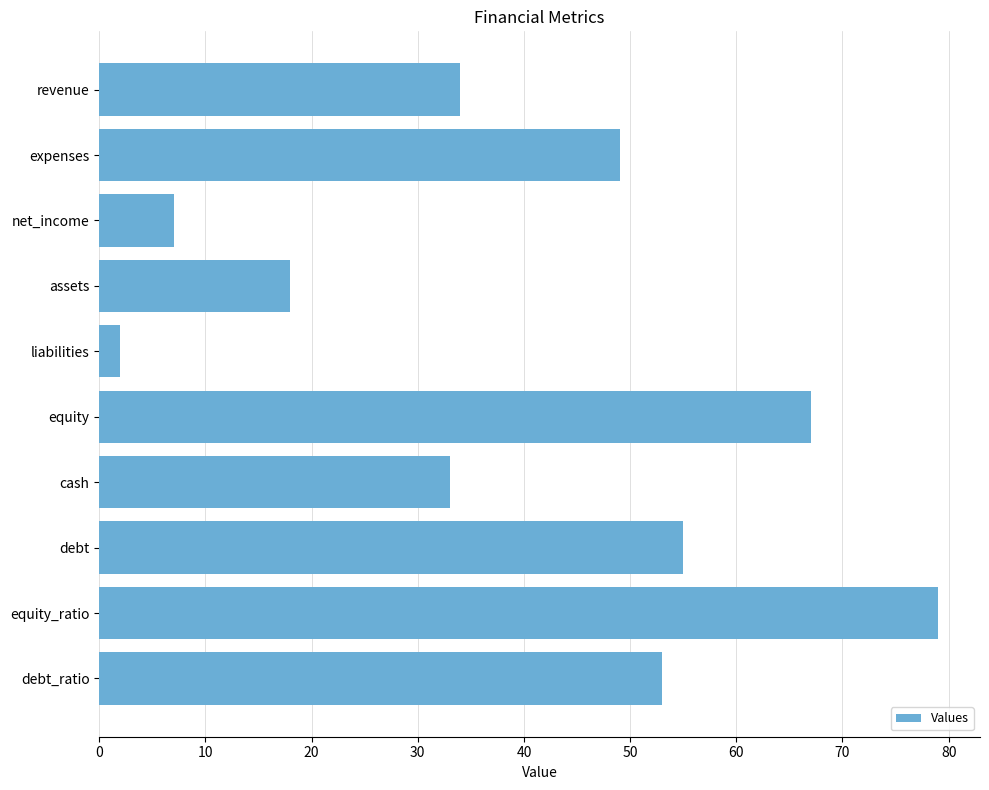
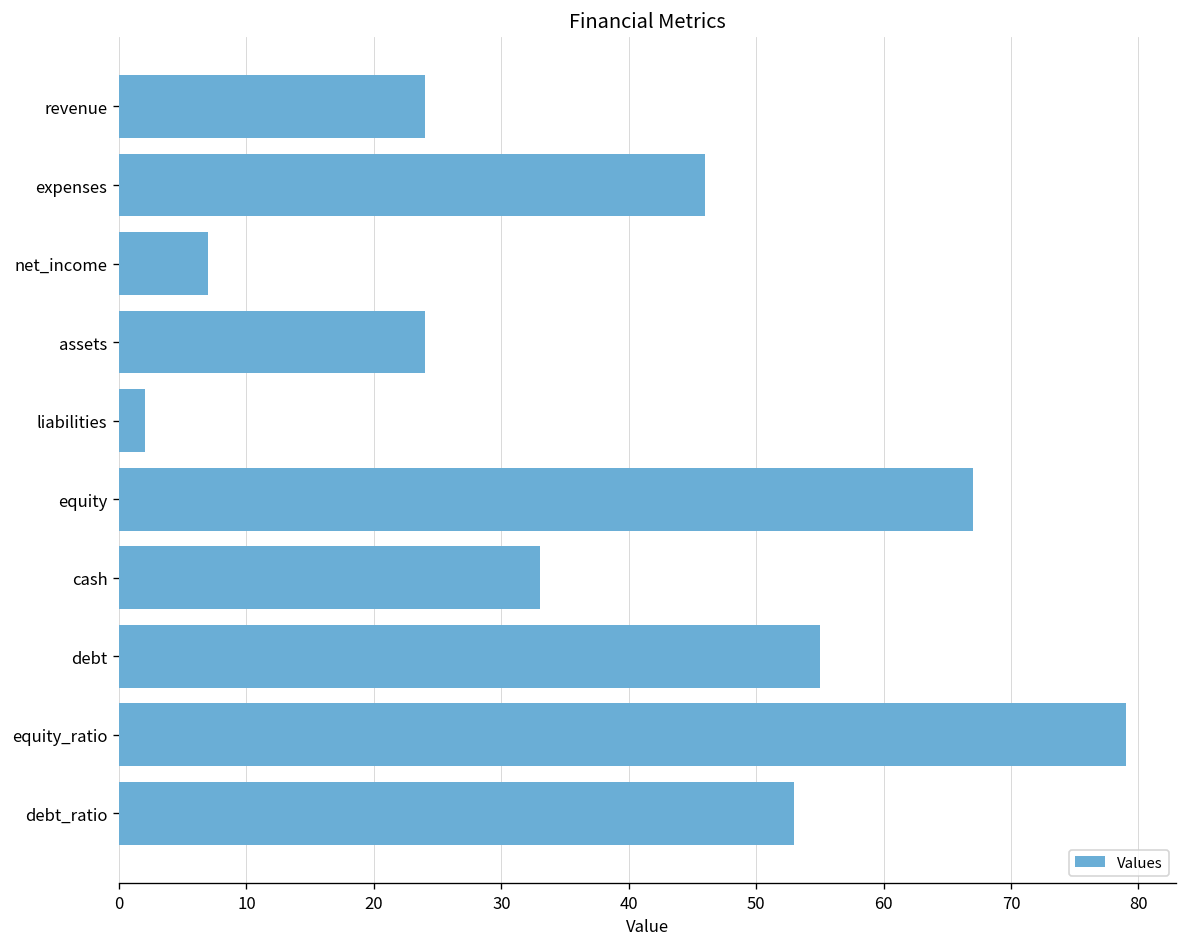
  {
-   "revenue": 34,
-   "expenses": 49,
+   "revenue": 24,
+   "expenses": 46,
    "net_income": 7,
-   "assets": 18,
+   "assets": 24,
    "liabilities": 2,
    "equity": 67,
    "cash": 33,
    "debt": 55,
    "equity_ratio": 79,
    "debt_ratio": 53
  }
